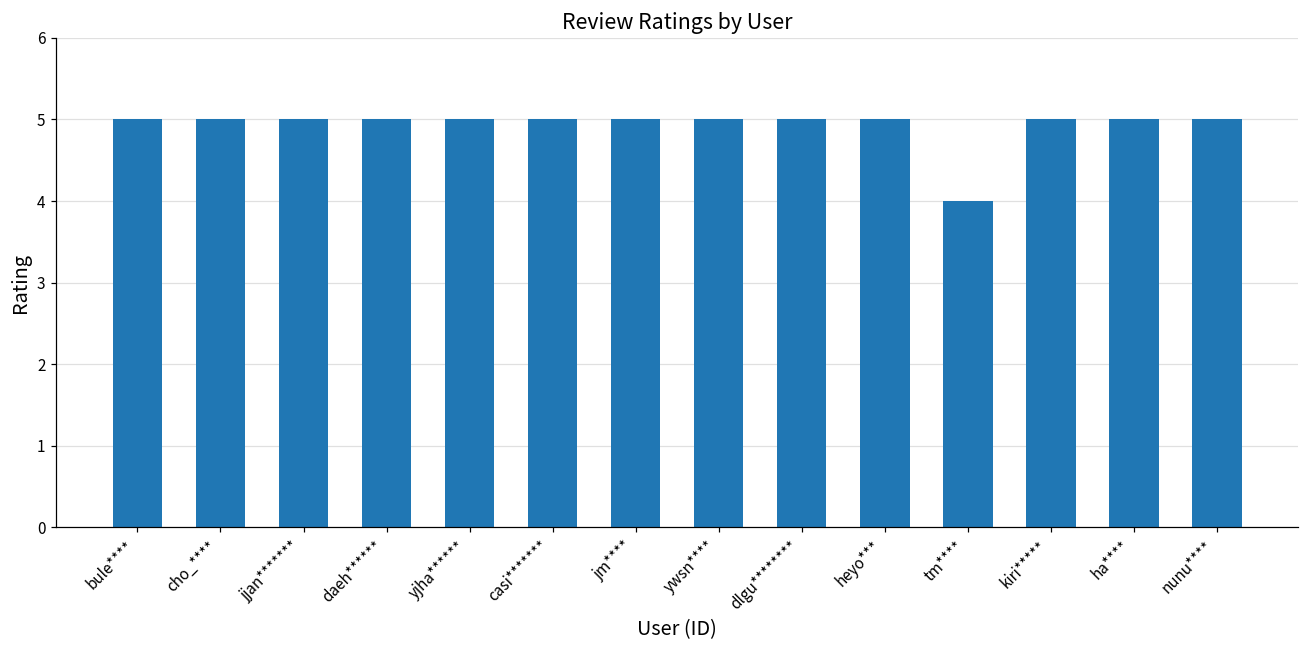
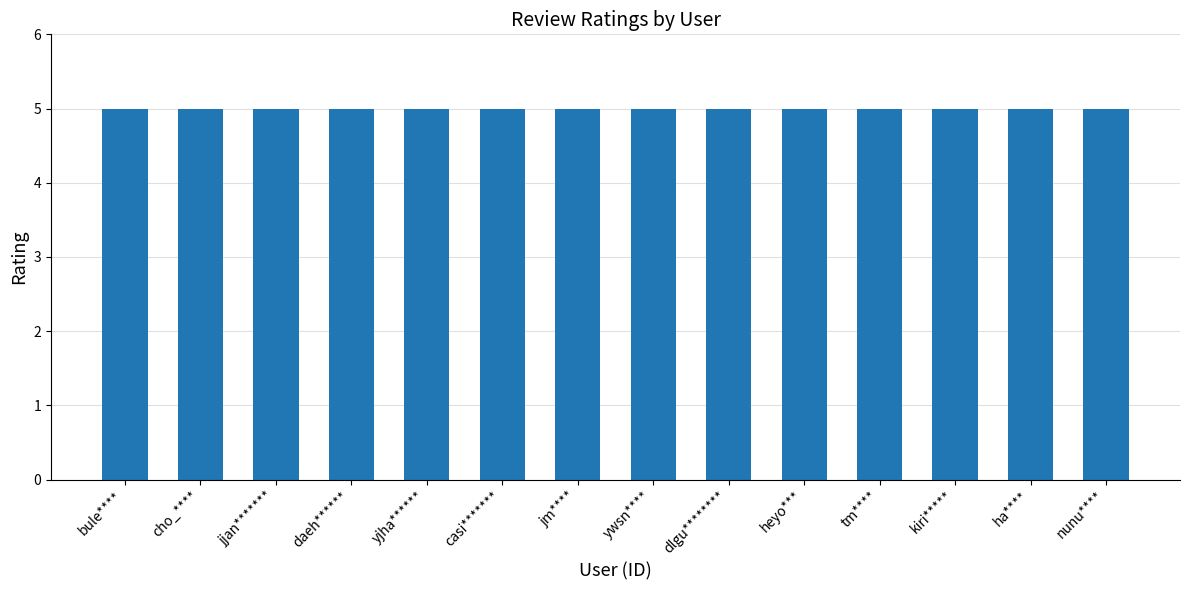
  {
    "bule****": 5,
    "cho_****": 5,
    "jjan*******": 5,
    "daeh******": 5,
    "yjha******": 5,
    "casi*******": 5,
    "jm****": 5,
    "ywsn****": 5,
    "dlgu********": 5,
    "heyo***": 5,
-   "tm****": 4,
+   "tm****": 5,
    "kiri*****": 5,
    "ha****": 5,
    "nunu****": 5
  }
